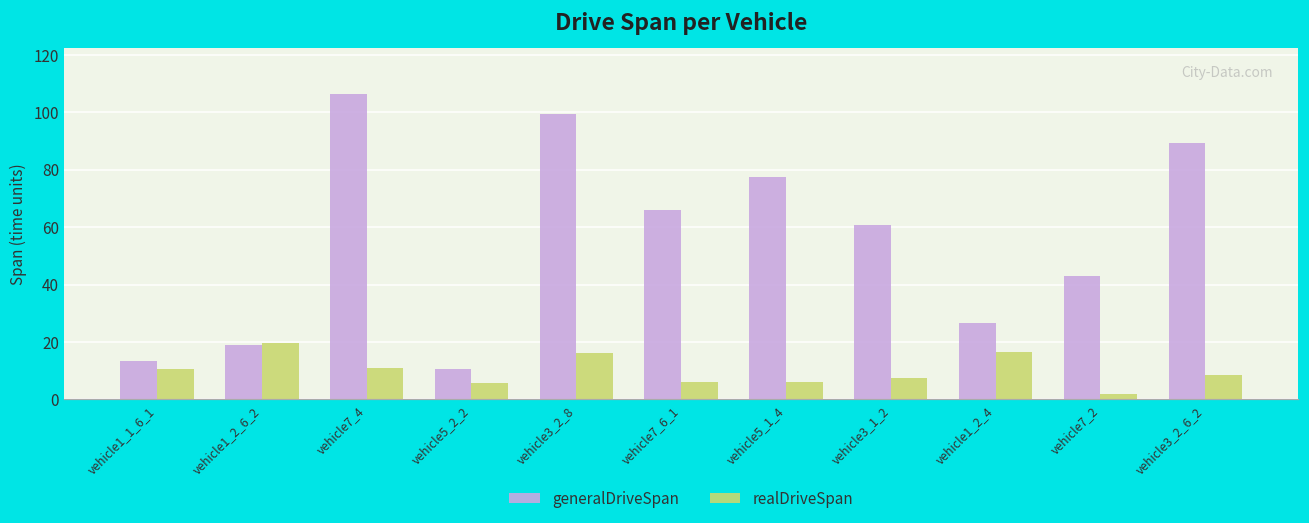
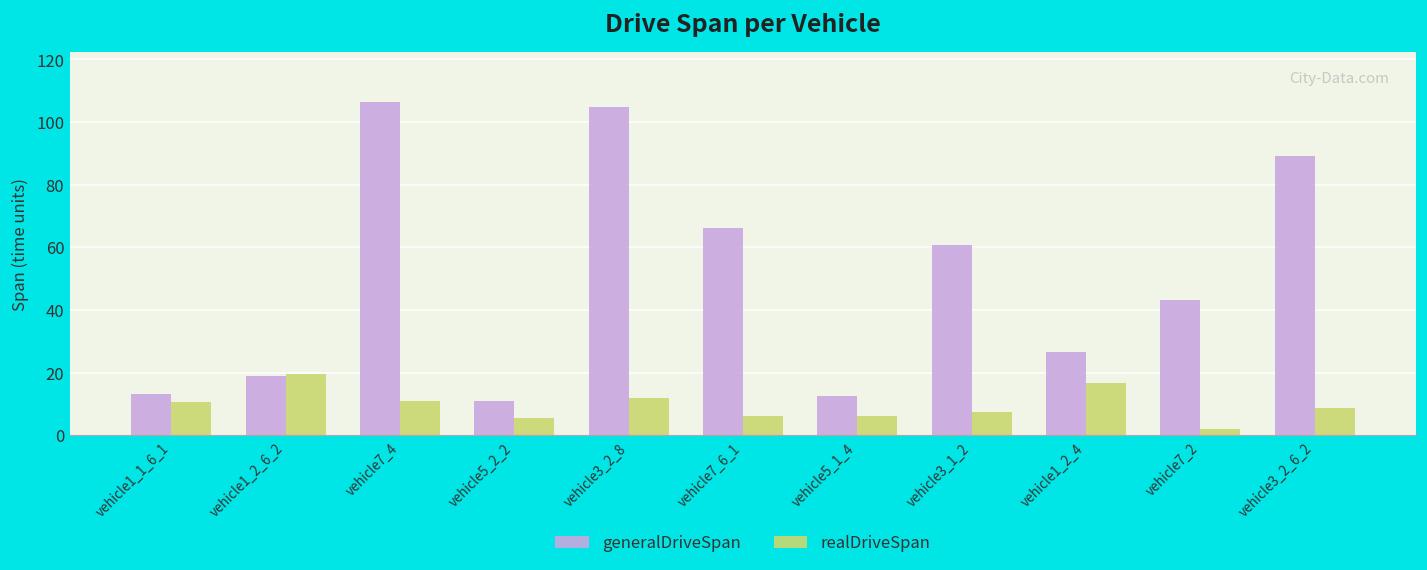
  {
    "generalDriveSpan": {
      "vehicle1_1_6_1": 13,
      "vehicle1_2_6_2": 19,
      "vehicle7_4": 106,
      "vehicle5_2_2": 11,
-     "vehicle3_2_8": 100,
+     "vehicle3_2_8": 105,
      "vehicle7_6_1": 66,
-     "vehicle5_1_4": 77,
+     "vehicle5_1_4": 13,
      "vehicle3_1_2": 61,
      "vehicle1_2_4": 27,
      "vehicle7_2": 43,
      "vehicle3_2_6_2": 89
    },
    "realDriveSpan": {
      "vehicle1_1_6_1": 11,
      "vehicle1_2_6_2": 20,
      "vehicle7_4": 11,
      "vehicle5_2_2": 6,
-     "vehicle3_2_8": 16,
+     "vehicle3_2_8": 12,
      "vehicle7_6_1": 6,
      "vehicle5_1_4": 6,
      "vehicle3_1_2": 7,
      "vehicle1_2_4": 17,
      "vehicle7_2": 2,
      "vehicle3_2_6_2": 9
    }
  }
